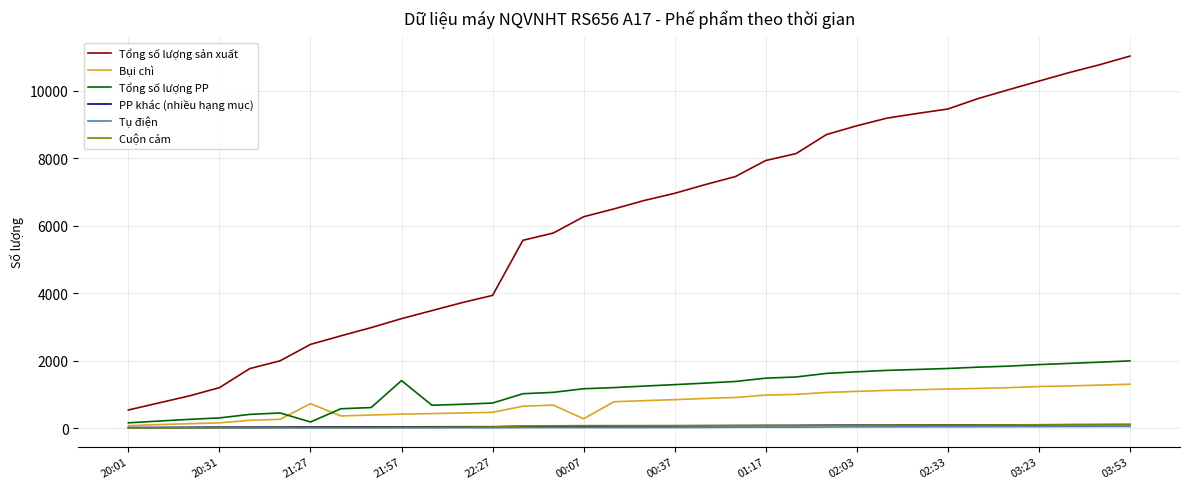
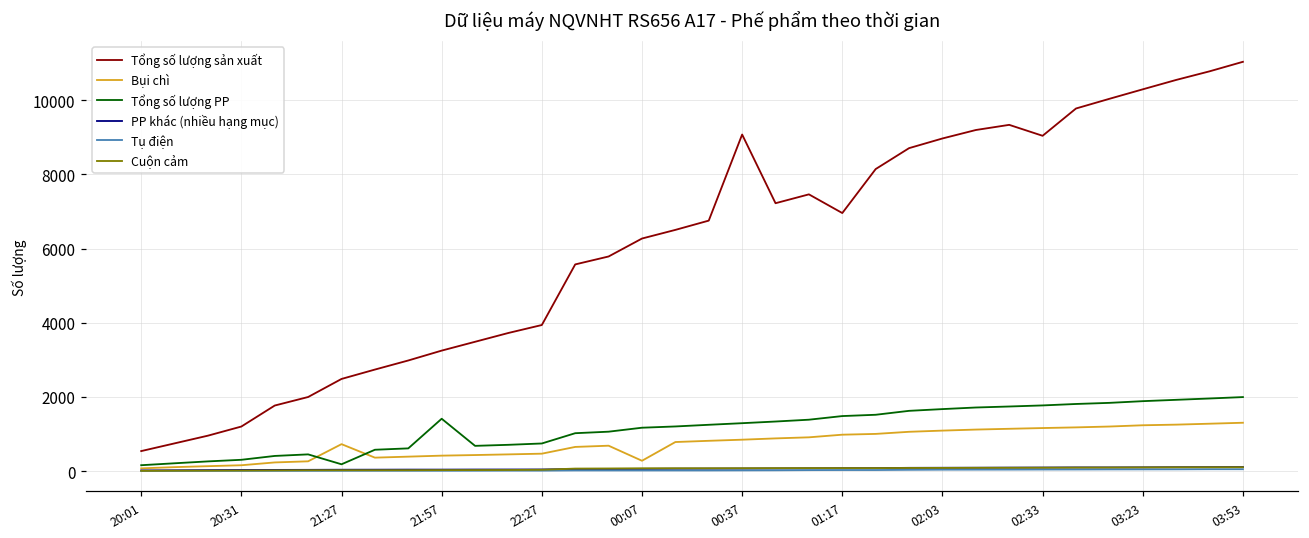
  {
    "Tổng số lượng sản xuất": {
      "20:01": 500,
      "20:31": 1200,
      "21:27": 2500,
      "21:57": 3200,
      "22:27": 3900,
      "00:07": 6300,
-     "00:37": 7000,
-     "01:17": 7900,
+     "00:37": 9100,
+     "01:17": 7000,
      "02:03": 9000,
-     "02:33": 9500,
+     "02:33": 9000,
      "03:23": 10300,
      "03:53": 11000
    },
    "Bụi chì": {
      "20:31": 200,
      "21:27": 700,
      "21:57": 400,
      "22:27": 500,
      "00:07": 300,
      "00:37": 800,
      "01:17": 1000,
      "02:03": 1100,
      "02:33": 1200,
      "03:23": 1200,
      "03:53": 1300
    },
    "Tổng số lượng PP": {
      "20:01": 200,
      "20:31": 300,
      "21:27": 200,
      "21:57": 1400,
      "22:27": 700,
      "00:07": 1200,
      "00:37": 1300,
      "01:17": 1500,
      "02:03": 1700,
      "02:33": 1800,
      "03:23": 1900,
      "03:53": 2000
    }
  }
